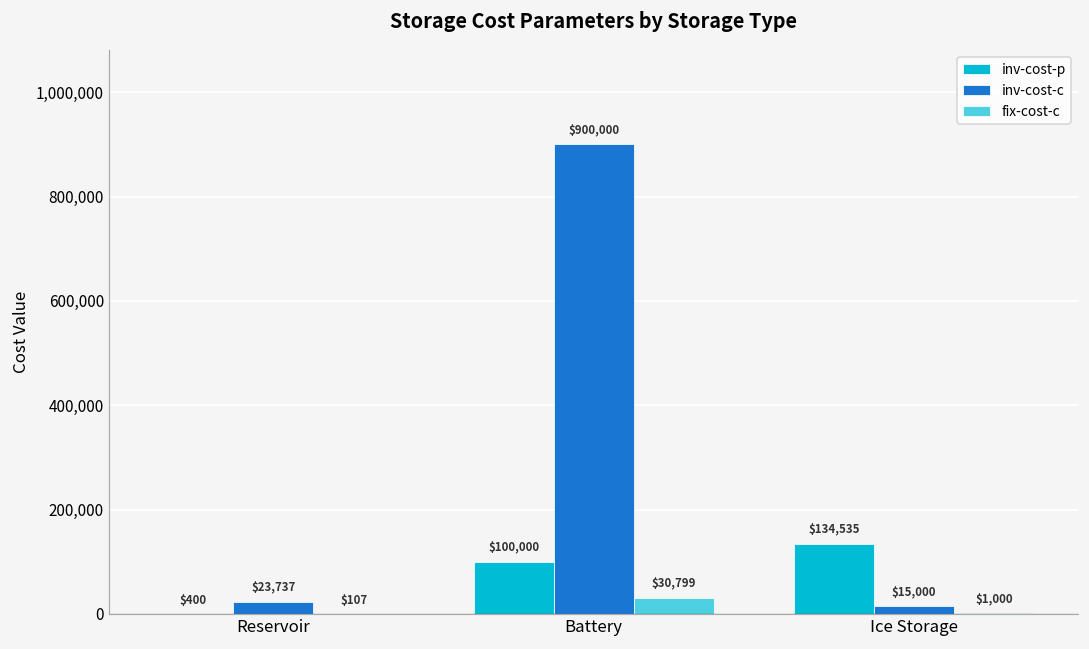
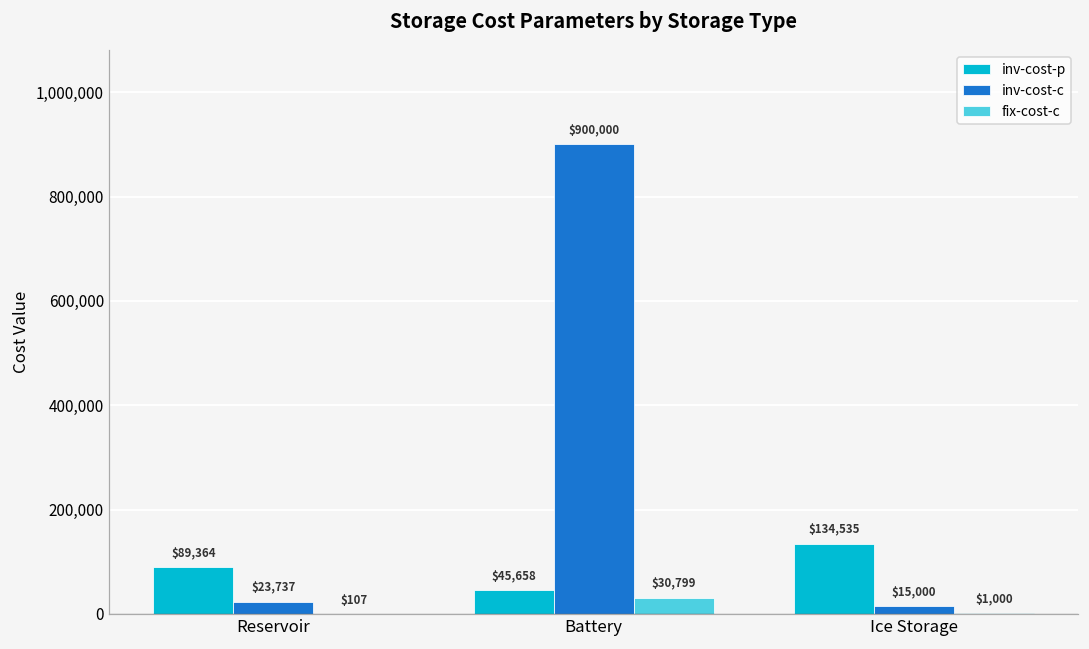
  {
    "inv-cost-p": {
-     "Reservoir": "$400",
-     "Battery": "$100,000",
+     "Reservoir": "$89,364",
+     "Battery": "$45,658",
      "Ice Storage": "$134,535"
    },
    "inv-cost-c": {
      "Reservoir": "$23,737",
      "Battery": "$900,000",
      "Ice Storage": "$15,000"
    },
    "fix-cost-c": {
      "Reservoir": "$107",
      "Battery": "$30,799",
      "Ice Storage": "$1,000"
    }
  }
